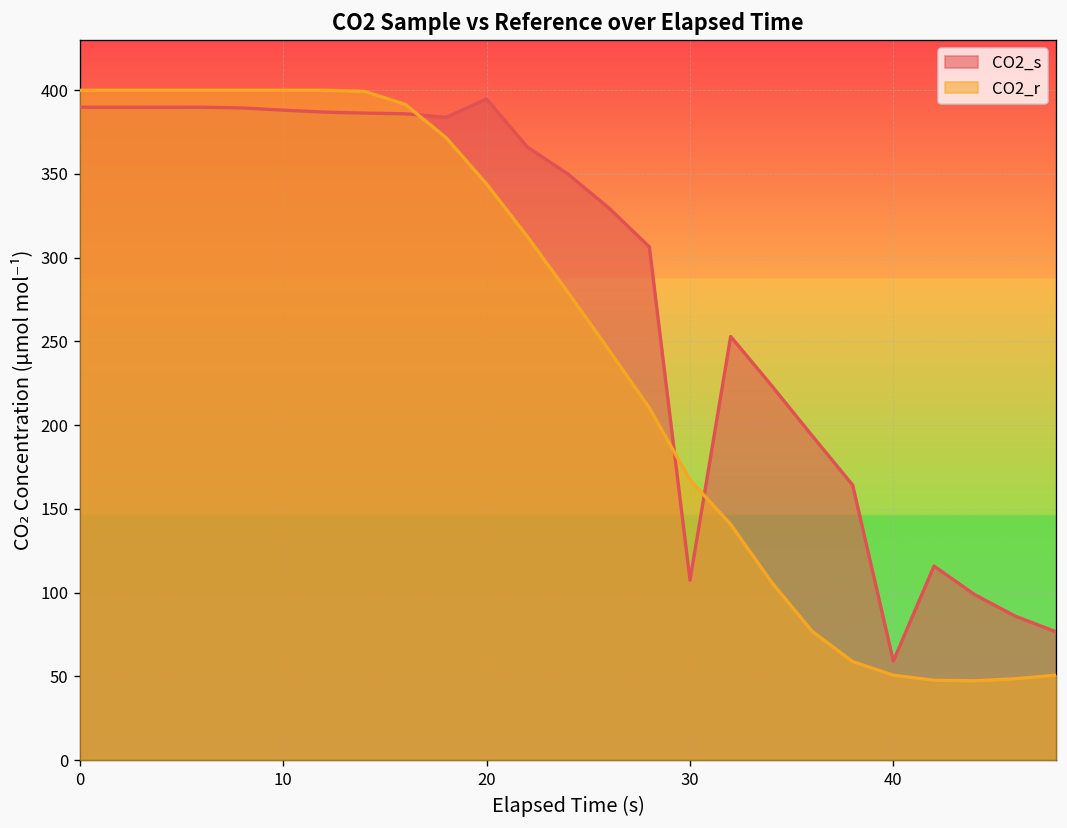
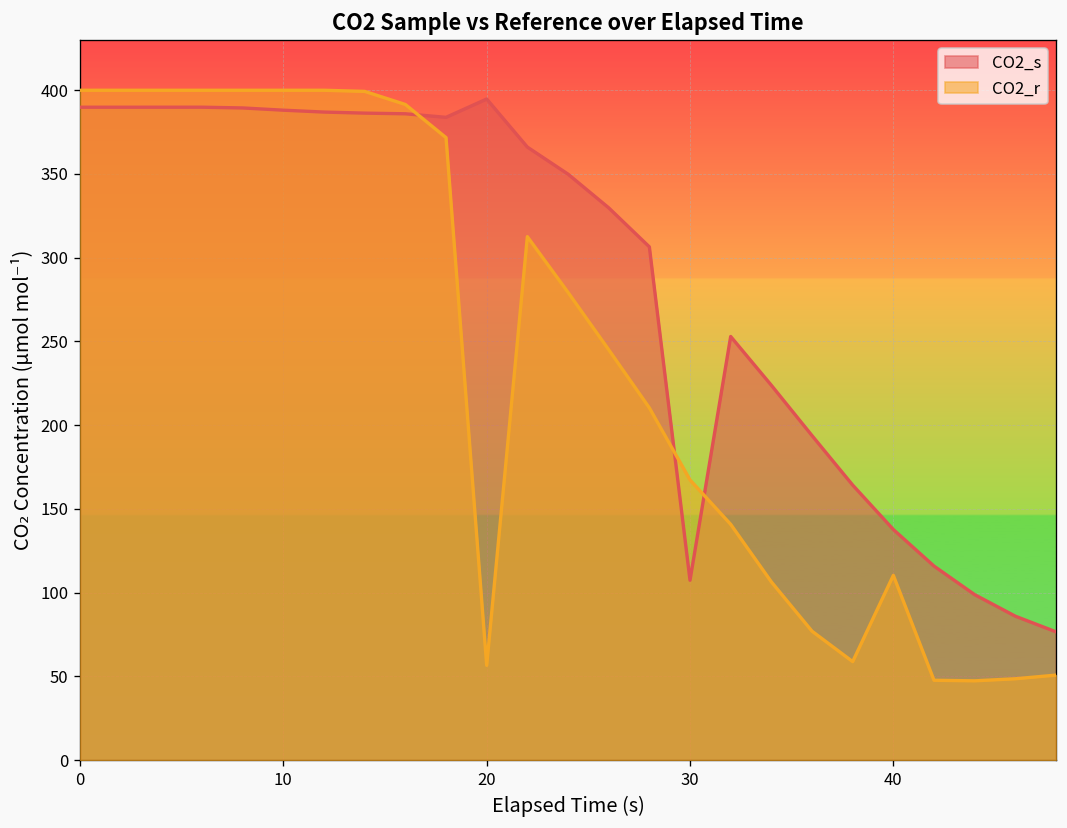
  {
    "CO2_s": {
      "0": 390,
      "10": 388,
      "20": 395,
      "30": 107,
-     "40": 59
+     "40": 138
    },
    "CO2_r": {
      "0": 400,
      "10": 400,
-     "20": 344,
+     "20": 57,
      "30": 167,
-     "40": 51
+     "40": 110
    }
  }
